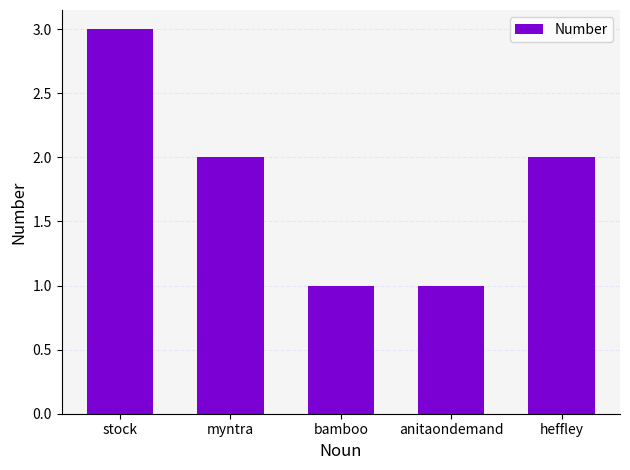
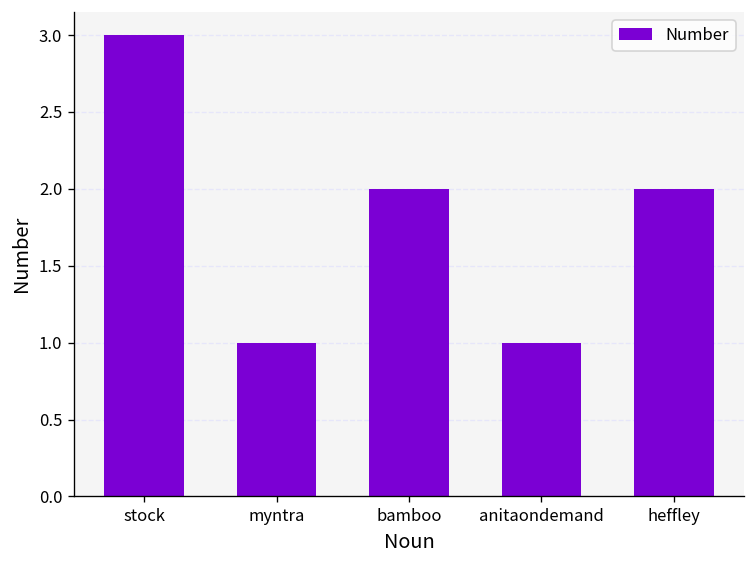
  {
    "stock": 3,
-   "myntra": 2,
-   "bamboo": 1,
+   "myntra": 1,
+   "bamboo": 2,
    "anitaondemand": 1,
    "heffley": 2
  }
